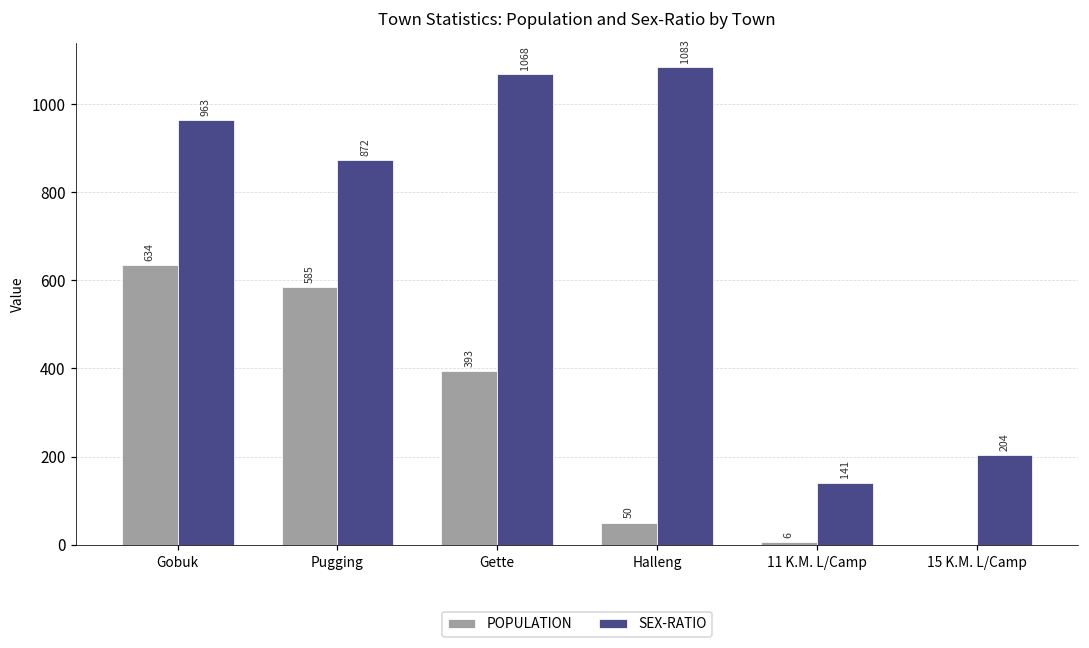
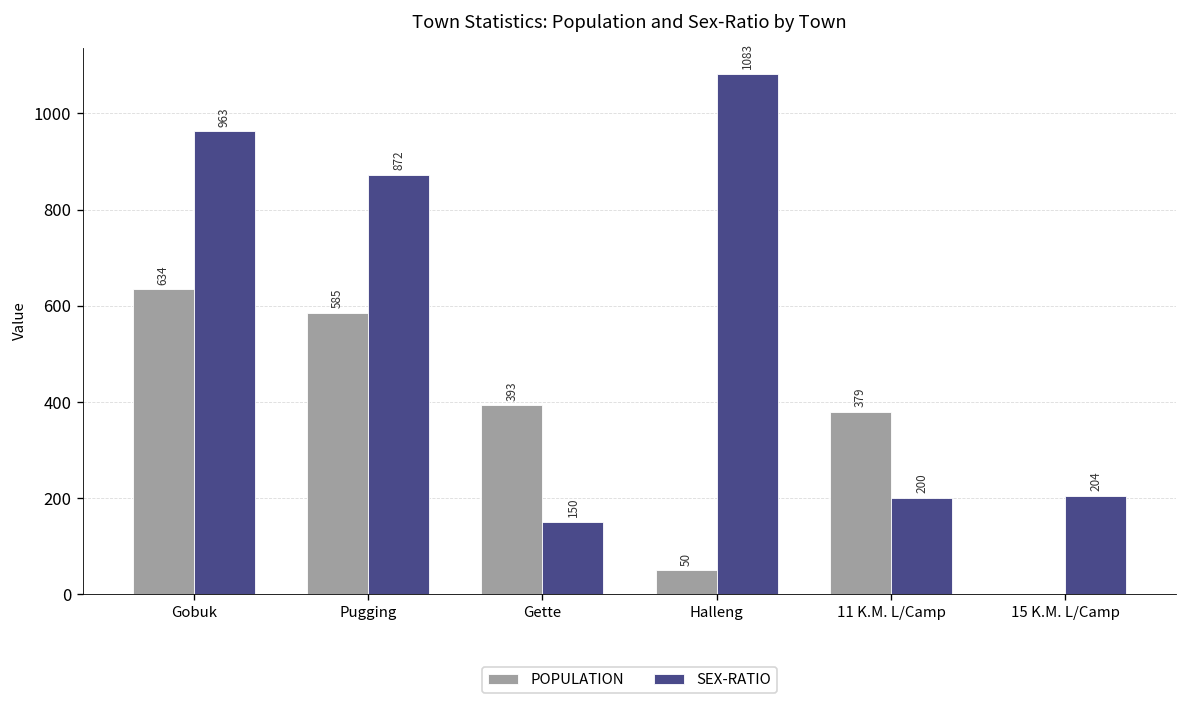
  {
    "POPULATION": {
      "Gobuk": 634,
      "Pugging": 585,
      "Gette": 393,
      "Halleng": 50,
-     "11 K.M. L/Camp": 6
+     "11 K.M. L/Camp": 379
    },
    "SEX-RATIO": {
      "Gobuk": 963,
      "Pugging": 872,
-     "Gette": 1068,
+     "Gette": 150,
      "Halleng": 1083,
-     "11 K.M. L/Camp": 141,
+     "11 K.M. L/Camp": 200,
      "15 K.M. L/Camp": 204
    }
  }
